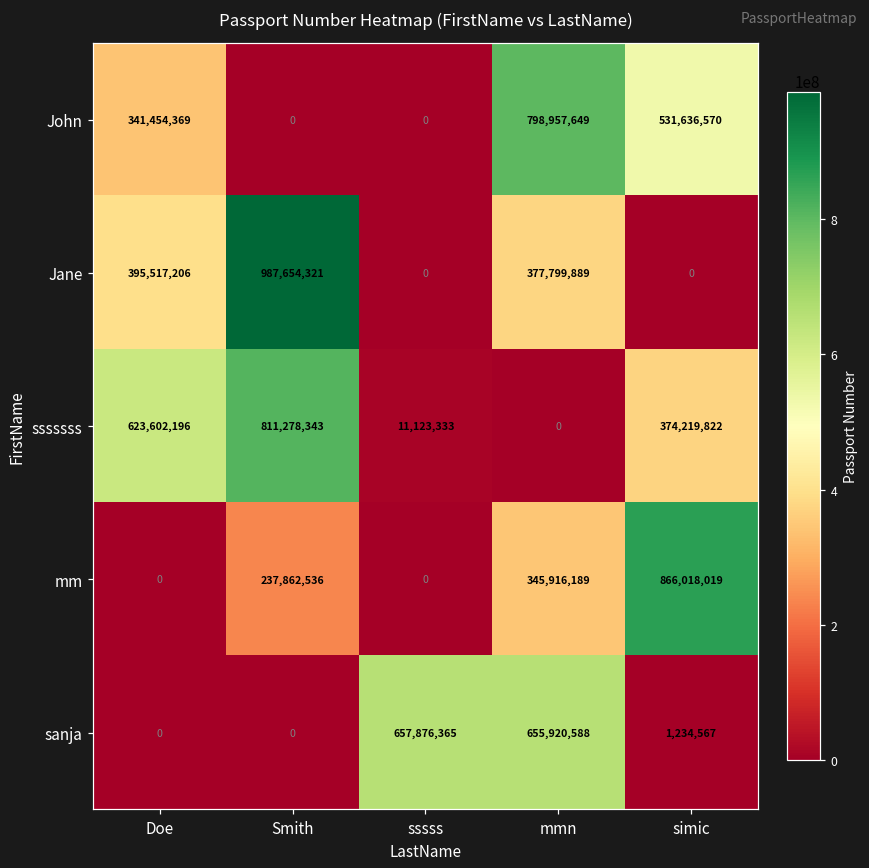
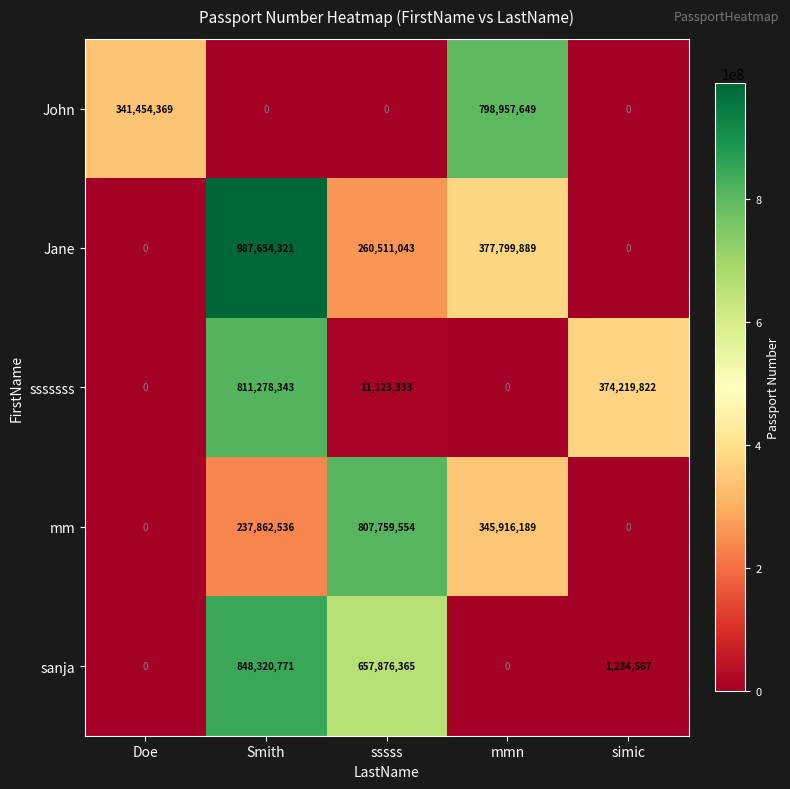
  {
    "John": {
      "Doe": "341,454,369",
      "Smith": "0",
      "sssss": "0",
      "mmn": "798,957,649",
-     "simic": "531,636,570"
+     "simic": "0"
    },
    "Jane": {
-     "Doe": "395,517,206",
+     "Doe": "0",
      "Smith": "987,654,321",
-     "sssss": "0",
+     "sssss": "260,511,043",
      "mmn": "377,799,889",
      "simic": "0"
    },
    "sssssss": {
-     "Doe": "623,602,196",
+     "Doe": "0",
      "Smith": "811,278,343",
      "sssss": "11,123,333",
      "mmn": "0",
      "simic": "374,219,822"
    },
    "mm": {
      "Doe": "0",
      "Smith": "237,862,536",
-     "sssss": "0",
+     "sssss": "807,759,554",
      "mmn": "345,916,189",
-     "simic": "866,018,019"
+     "simic": "0"
    },
    "sanja": {
      "Doe": "0",
-     "Smith": "0",
+     "Smith": "848,320,771",
      "sssss": "657,876,365",
-     "mmn": "655,920,588",
+     "mmn": "0",
      "simic": "1,234,567"
    }
  }
